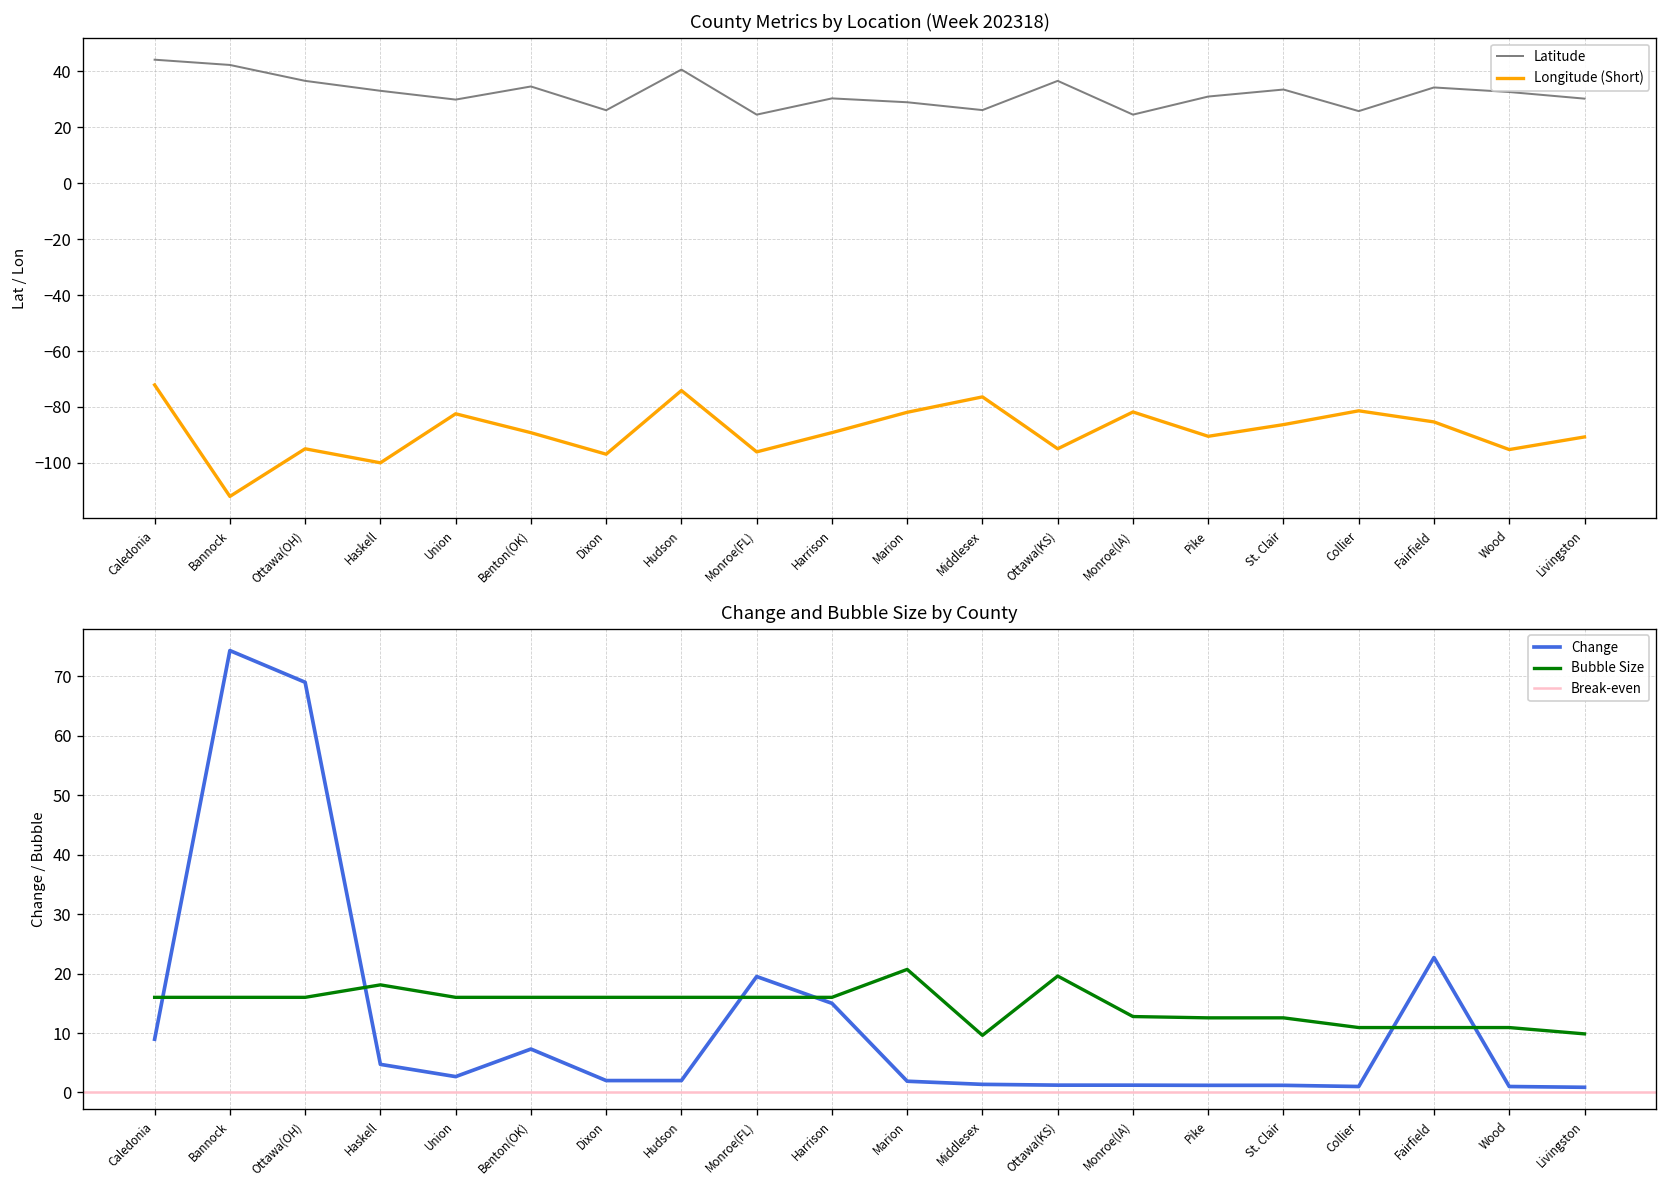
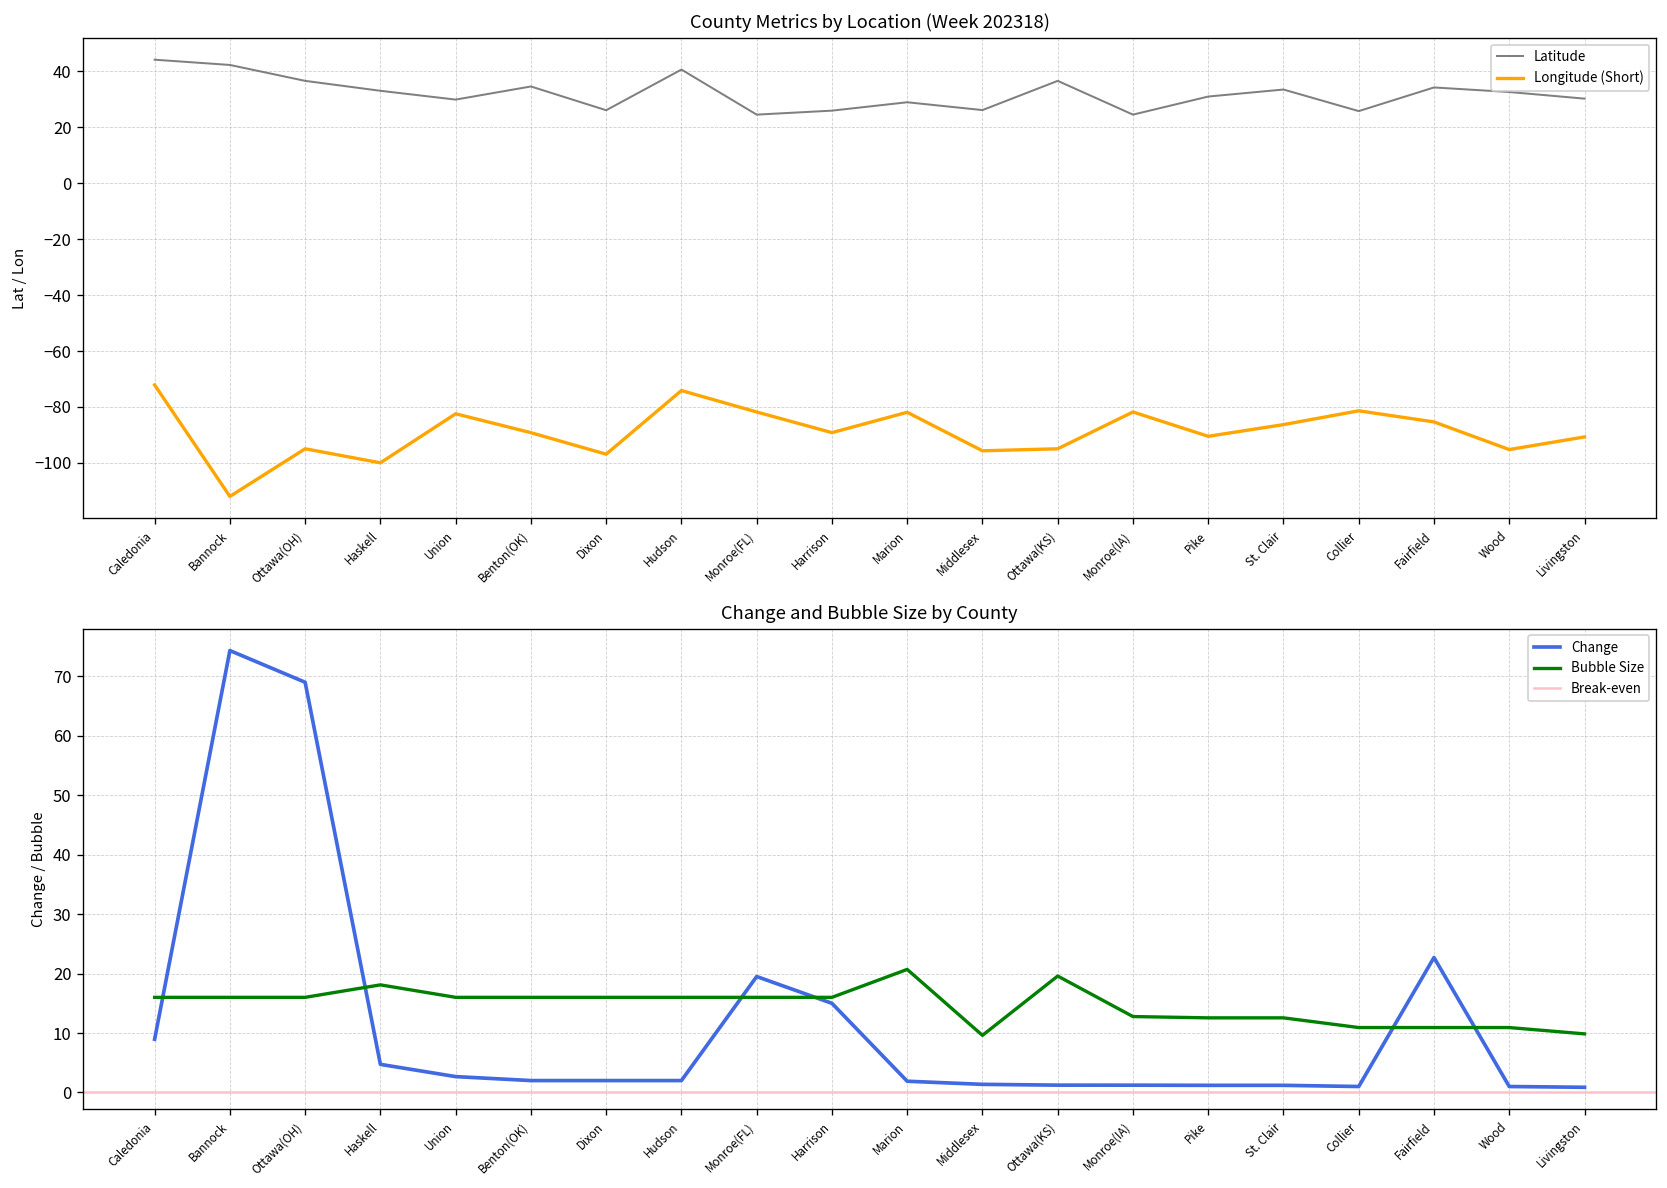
  {
    "County Metrics by Location (Week 202318)": {
      "Latitude": {
        "Caledonia": 44,
        "Bannock": 42,
        "Ottawa(OH)": 37,
        "Haskell": 33,
        "Union": 30,
        "Benton(OK)": 35,
        "Dixon": 26,
        "Hudson": 41,
        "Monroe(FL)": 25,
-       "Harrison": 30,
+       "Harrison": 26,
        "Marion": 29,
        "Middlesex": 26,
        "Ottawa(KS)": 37,
        "Monroe(IA)": 25,
        "Pike": 31,
        "St. Clair": 34,
        "Collier": 26,
        "Fairfield": 34,
        "Wood": 33,
        "Livingston": 30
      },
      "Longitude (Short)": {
        "Caledonia": -72,
        "Bannock": -112,
        "Ottawa(OH)": -95,
        "Haskell": -100,
        "Union": -82,
        "Benton(OK)": -89,
        "Dixon": -97,
        "Hudson": -74,
-       "Monroe(FL)": -96,
+       "Monroe(FL)": -82,
        "Harrison": -89,
        "Marion": -82,
-       "Middlesex": -76,
+       "Middlesex": -96,
        "Ottawa(KS)": -95,
        "Monroe(IA)": -82,
        "Pike": -90,
        "St. Clair": -86,
        "Collier": -81,
        "Fairfield": -85,
        "Wood": -95,
        "Livingston": -91
      }
    },
    "Change and Bubble Size by County": {
      "Change": {
        "Caledonia": 9,
        "Bannock": 74,
        "Ottawa(OH)": 69,
        "Haskell": 5,
        "Union": 3,
-       "Benton(OK)": 7,
+       "Benton(OK)": 2,
        "Dixon": 2,
        "Hudson": 2,
        "Monroe(FL)": 20,
        "Harrison": 15,
        "Marion": 2,
        "Middlesex": 1,
        "Ottawa(KS)": 1,
        "Monroe(IA)": 1,
        "Pike": 1,
        "St. Clair": 1,
        "Collier": 1,
        "Fairfield": 23,
        "Wood": 1,
        "Livingston": 1
      },
      "Bubble Size": {
        "Caledonia": 16,
        "Bannock": 16,
        "Ottawa(OH)": 16,
        "Haskell": 18,
        "Union": 16,
        "Benton(OK)": 16,
        "Dixon": 16,
        "Hudson": 16,
        "Monroe(FL)": 16,
        "Harrison": 16,
        "Marion": 21,
        "Middlesex": 10,
        "Ottawa(KS)": 20,
        "Monroe(IA)": 13,
        "Pike": 13,
        "St. Clair": 13,
        "Collier": 11,
        "Fairfield": 11,
        "Wood": 11,
        "Livingston": 10
      }
    }
  }
